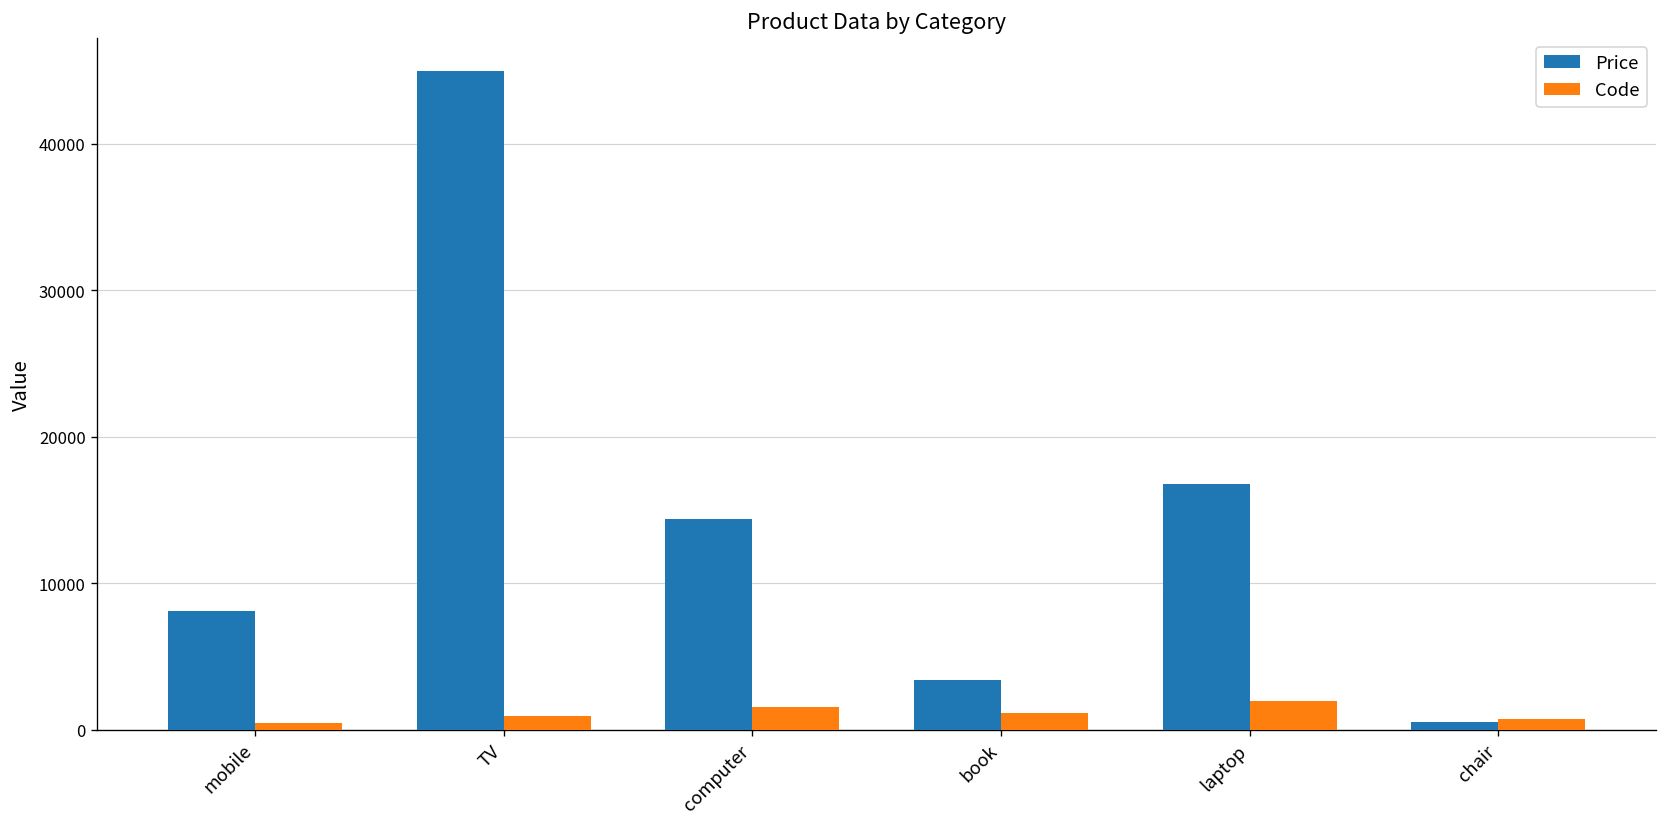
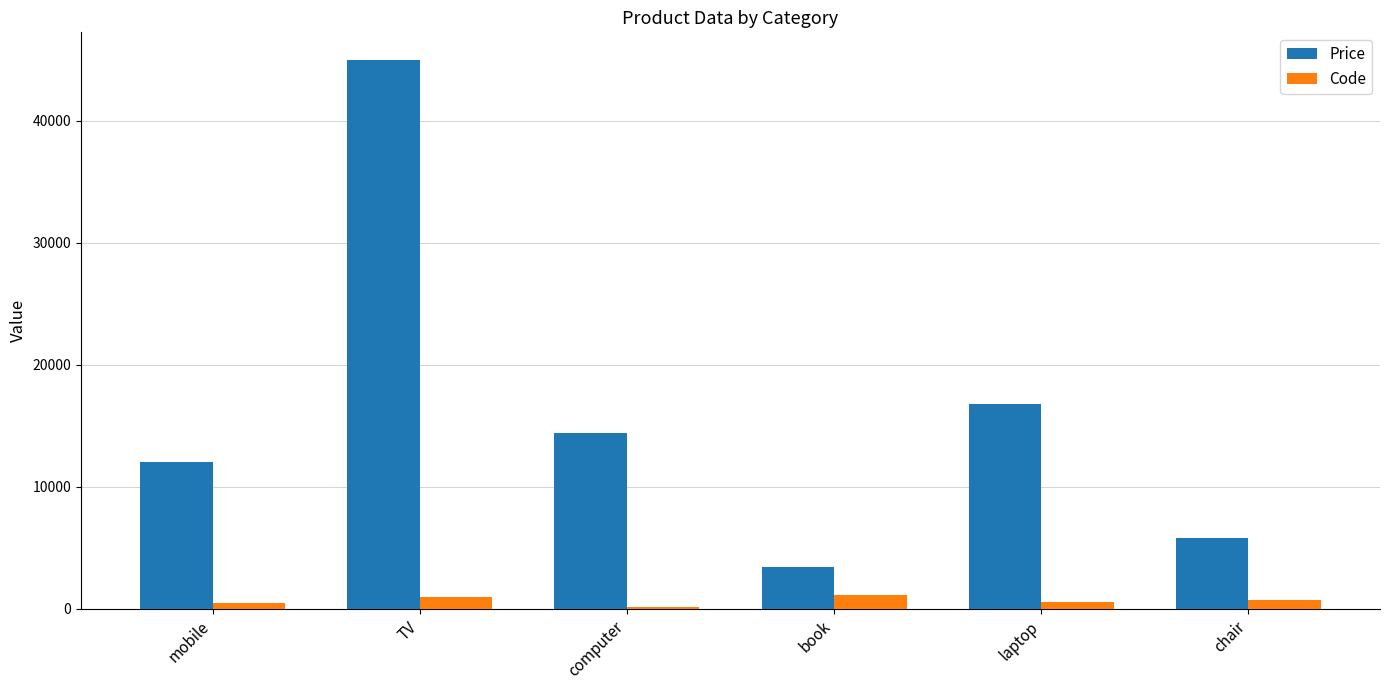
  {
    "Price": {
-     "mobile": 8100,
+     "mobile": 12000,
      "TV": 45000,
      "computer": 14400,
      "book": 3400,
      "laptop": 16800,
-     "chair": 500
+     "chair": 5800
    },
    "Code": {
      "mobile": 500,
      "TV": 900,
-     "computer": 1600,
+     "computer": 100,
      "book": 1100,
-     "laptop": 2000,
+     "laptop": 600,
      "chair": 800
    }
  }
